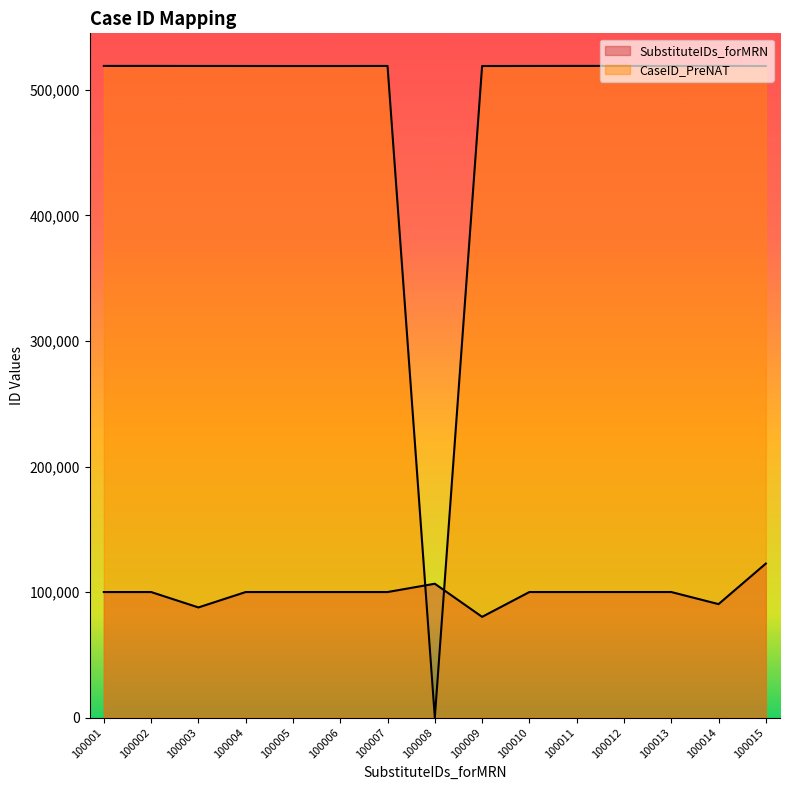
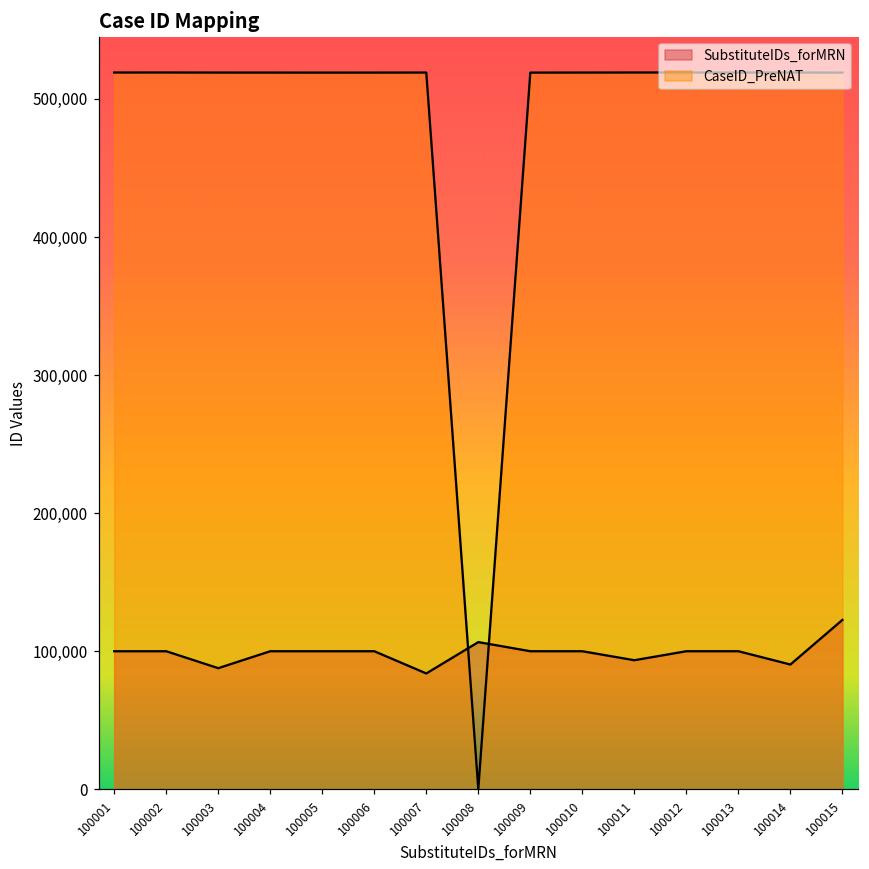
  {
    "SubstituteIDs_forMRN": {
      "100001": "100,000",
      "100002": "100,000",
      "100003": "88,000",
      "100004": "100,000",
      "100005": "100,000",
      "100006": "100,000",
-     "100007": "100,000",
+     "100007": "84,000",
      "100008": "107,000",
-     "100009": "80,000",
+     "100009": "100,000",
      "100010": "100,000",
-     "100011": "100,000",
+     "100011": "93,000",
      "100012": "100,000",
      "100013": "100,000",
      "100014": "90,000",
      "100015": "123,000"
    },
    "CaseID_PreNAT": {
      "100001": "519,000",
      "100002": "519,000",
      "100003": "519,000",
      "100004": "519,000",
      "100005": "519,000",
      "100006": "519,000",
      "100007": "519,000",
      "100008": "0",
      "100009": "519,000",
      "100010": "519,000",
      "100011": "519,000"
    }
  }
